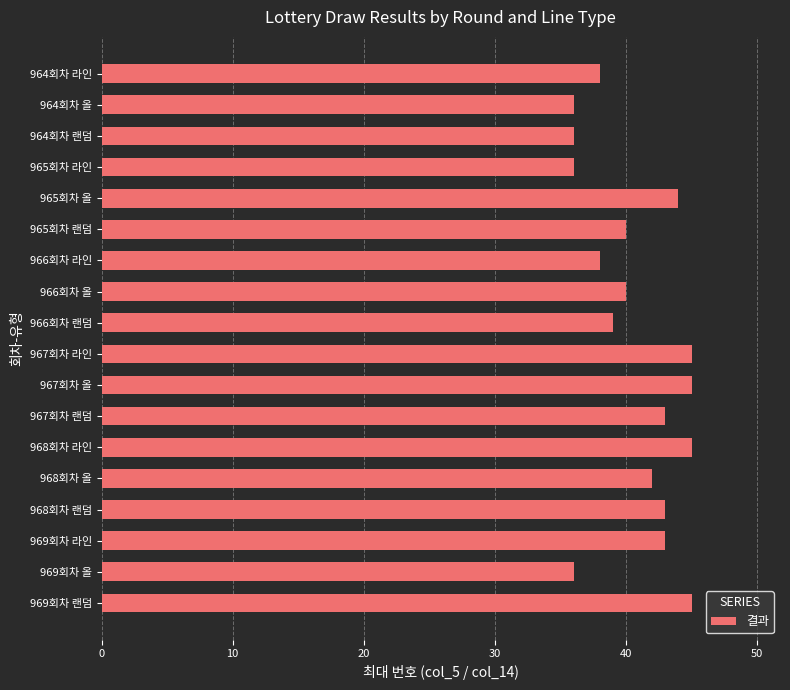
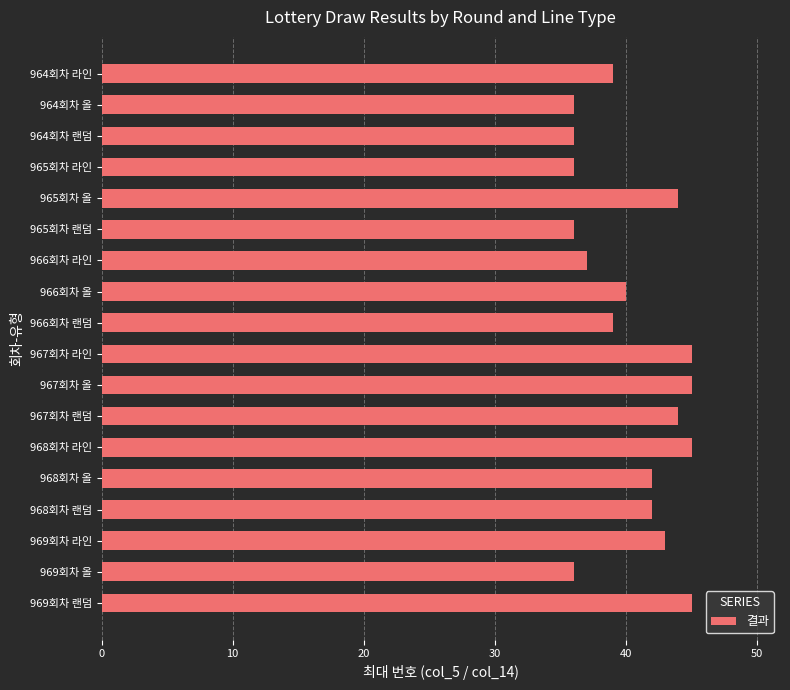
  {
-   "964회차 라인": 38,
+   "964회차 라인": 39,
    "964회차 올": 36,
    "964회차 랜덤": 36,
    "965회차 라인": 36,
    "965회차 올": 44,
-   "965회차 랜덤": 40,
-   "966회차 라인": 38,
+   "965회차 랜덤": 36,
+   "966회차 라인": 37,
    "966회차 올": 40,
    "966회차 랜덤": 39,
    "967회차 라인": 45,
    "967회차 올": 45,
-   "967회차 랜덤": 43,
+   "967회차 랜덤": 44,
    "968회차 라인": 45,
    "968회차 올": 42,
-   "968회차 랜덤": 43,
+   "968회차 랜덤": 42,
    "969회차 라인": 43,
    "969회차 올": 36,
    "969회차 랜덤": 45
  }
